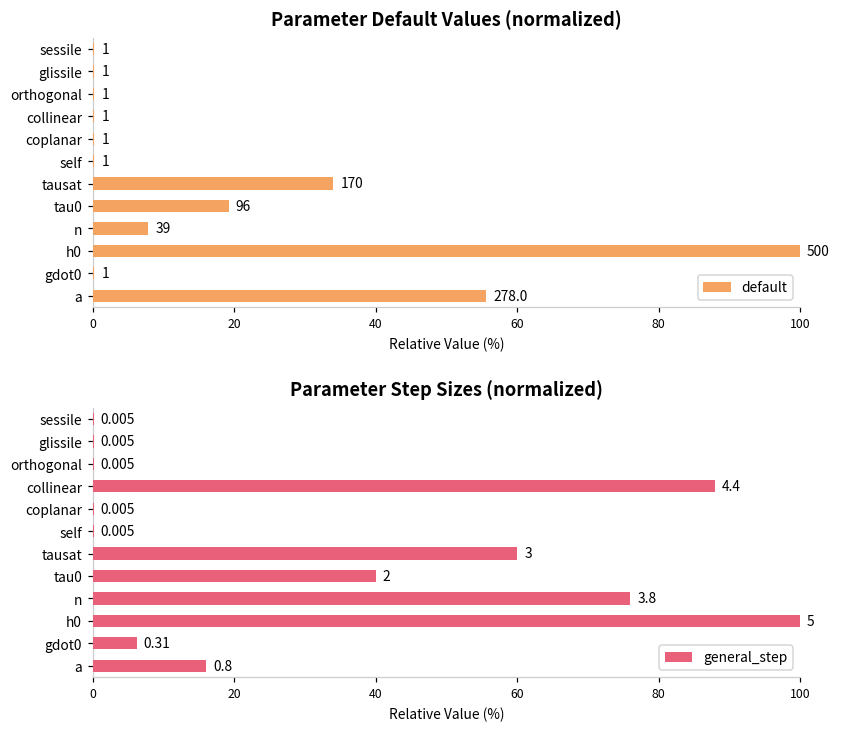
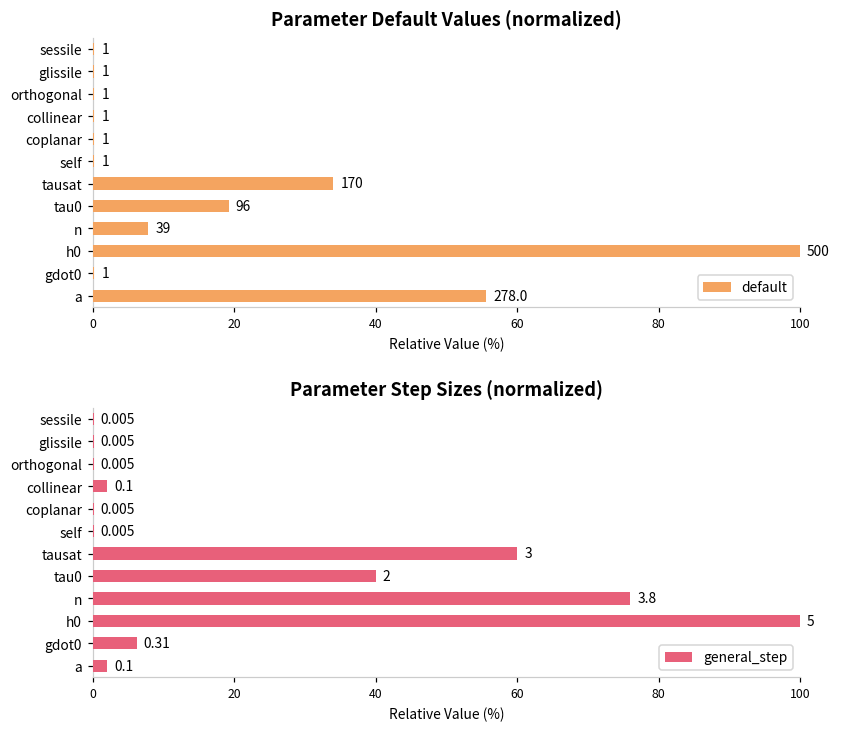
  {
    "Parameter Step Sizes (normalized)": {
      "orthogonal": 0.1,
-     "collinear": 4.4,
+     "collinear": 0.1,
      "coplanar": 0.1,
-     "a": 0.8
+     "a": 0.1
    }
  }
